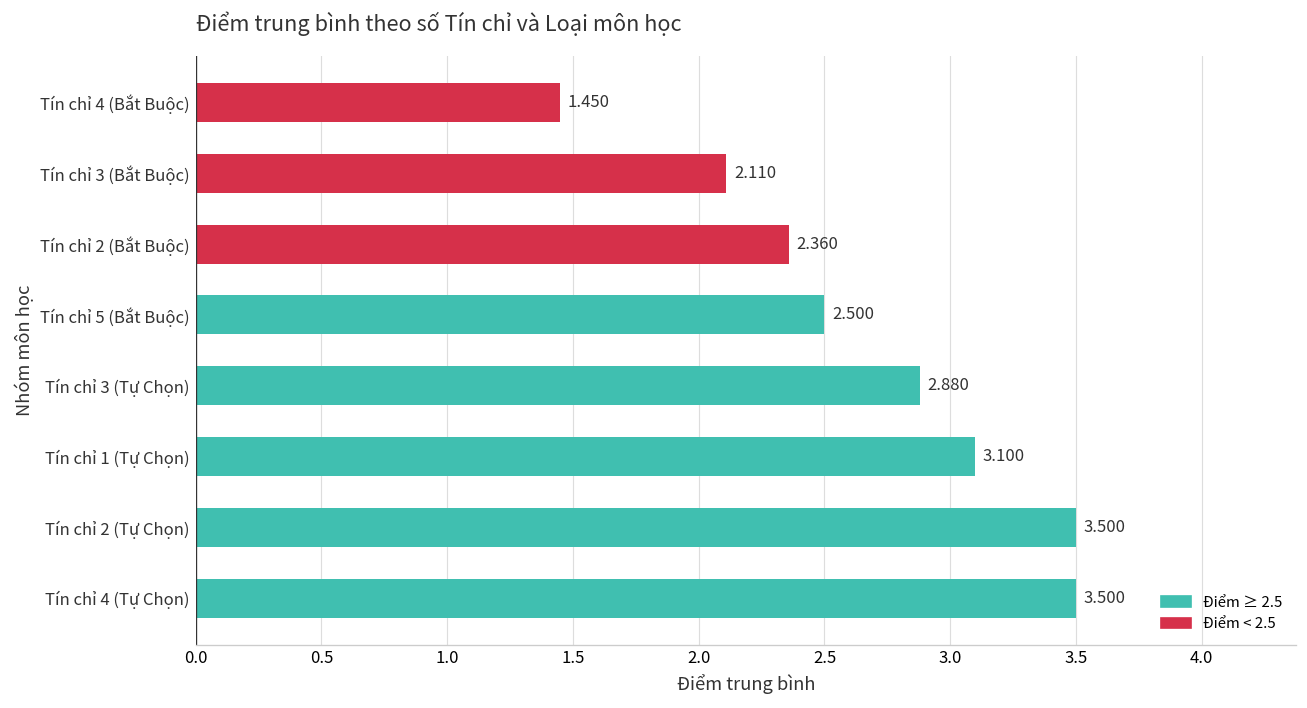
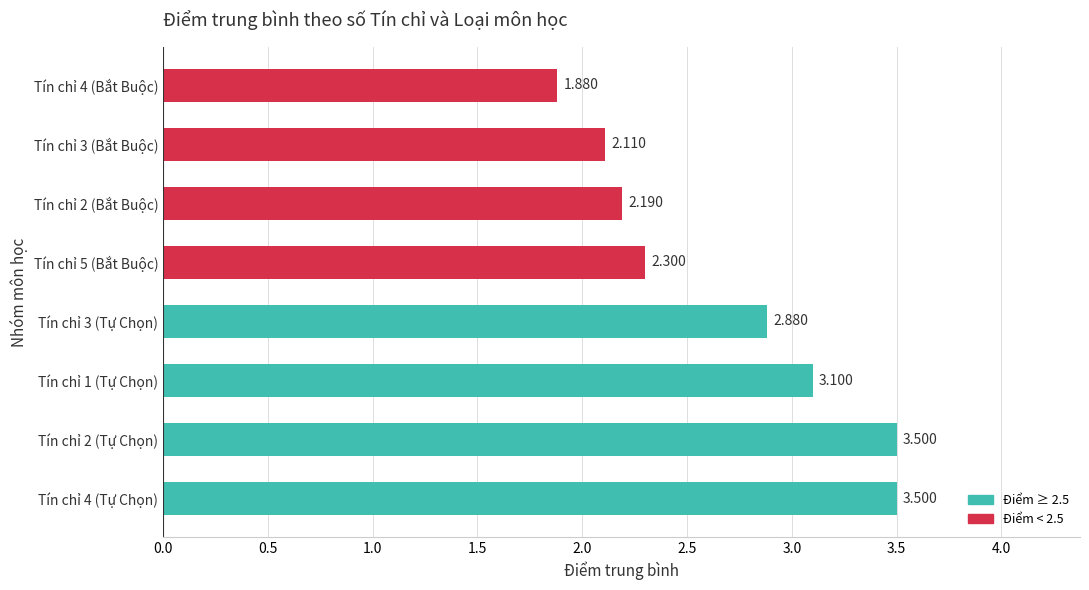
  {
-   "Tín chỉ 4 (Bắt Buộc)": 1.450,
+   "Tín chỉ 4 (Bắt Buộc)": 1.880,
    "Tín chỉ 3 (Bắt Buộc)": 2.110,
-   "Tín chỉ 2 (Bắt Buộc)": 2.360,
-   "Tín chỉ 5 (Bắt Buộc)": 2.500,
+   "Tín chỉ 2 (Bắt Buộc)": 2.190,
+   "Tín chỉ 5 (Bắt Buộc)": 2.300,
    "Tín chỉ 3 (Tự Chọn)": 2.880,
    "Tín chỉ 1 (Tự Chọn)": 3.100,
    "Tín chỉ 2 (Tự Chọn)": 3.500,
    "Tín chỉ 4 (Tự Chọn)": 3.500
  }
